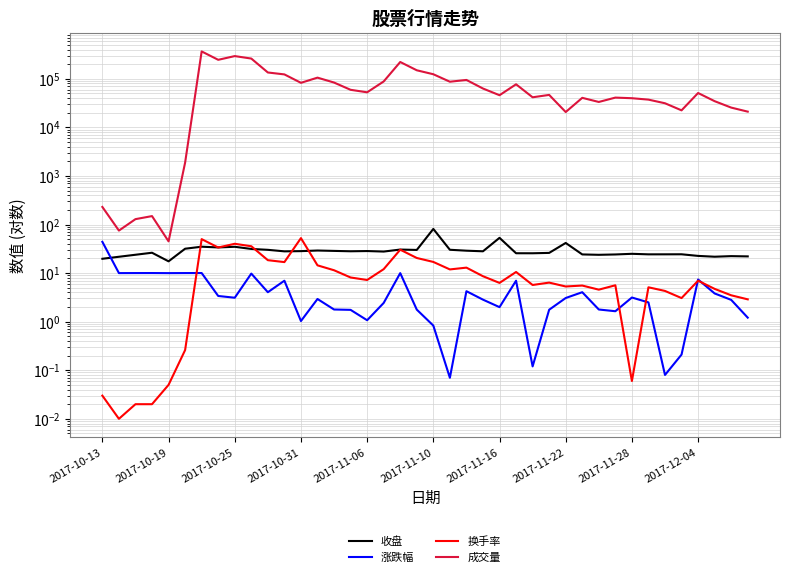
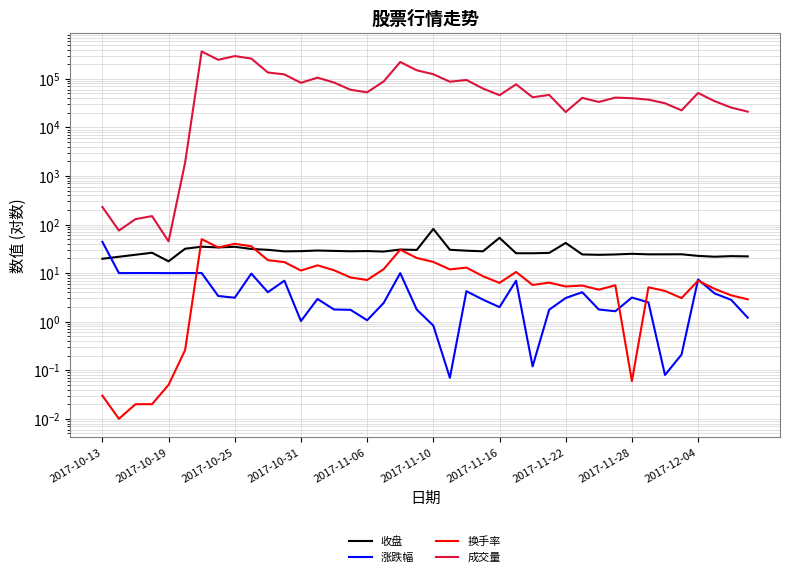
  {
    "收盘": {
      "2017-10-13": 20,
      "2017-10-19": 17,
      "2017-10-25": 30,
      "2017-10-31": 30,
      "2017-11-06": 30,
      "2017-11-10": 80,
      "2017-11-16": 50,
      "2017-11-22": 40,
      "2017-11-28": 20,
      "2017-12-04": 20
    },
    "涨跌幅": {
      "2017-10-13": 40,
      "2017-10-19": 10,
      "2017-10-25": 3,
      "2017-10-31": 1,
      "2017-11-06": 1,
      "2017-11-10": 0.8,
      "2017-11-16": 2,
      "2017-11-22": 3,
      "2017-11-28": 3
    },
    "换手率": {
      "2017-10-13": 0.03,
      "2017-10-19": 0.05,
      "2017-10-25": 40,
-     "2017-10-31": 50,
+     "2017-10-31": 11,
      "2017-11-06": 7,
      "2017-11-10": 17,
      "2017-11-16": 6,
      "2017-11-22": 5,
      "2017-11-28": 0.06
    },
    "成交量": {
      "2017-10-13": 200,
      "2017-10-19": 50,
      "2017-10-25": 300000,
      "2017-10-31": 80000,
      "2017-11-06": 50000,
      "2017-11-10": 120000,
      "2017-11-16": 50000,
      "2017-11-22": 21000,
      "2017-11-28": 40000,
      "2017-12-04": 50000
    }
  }
